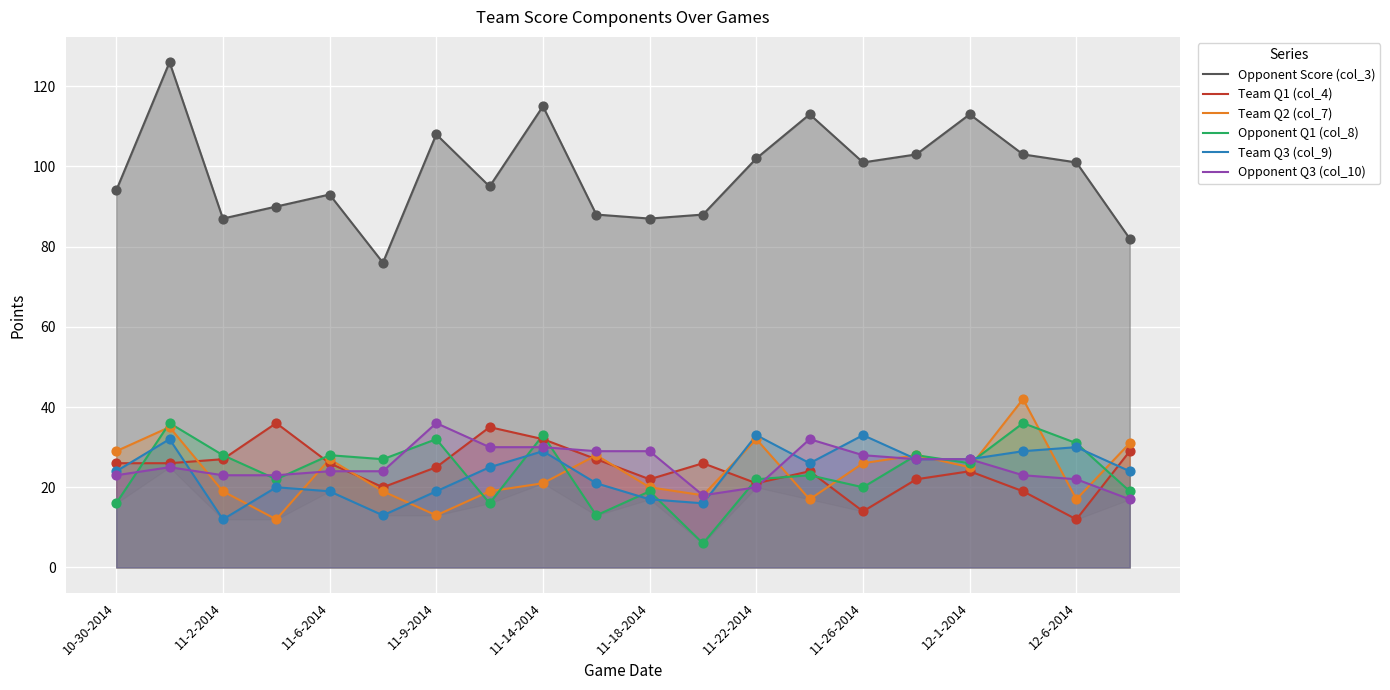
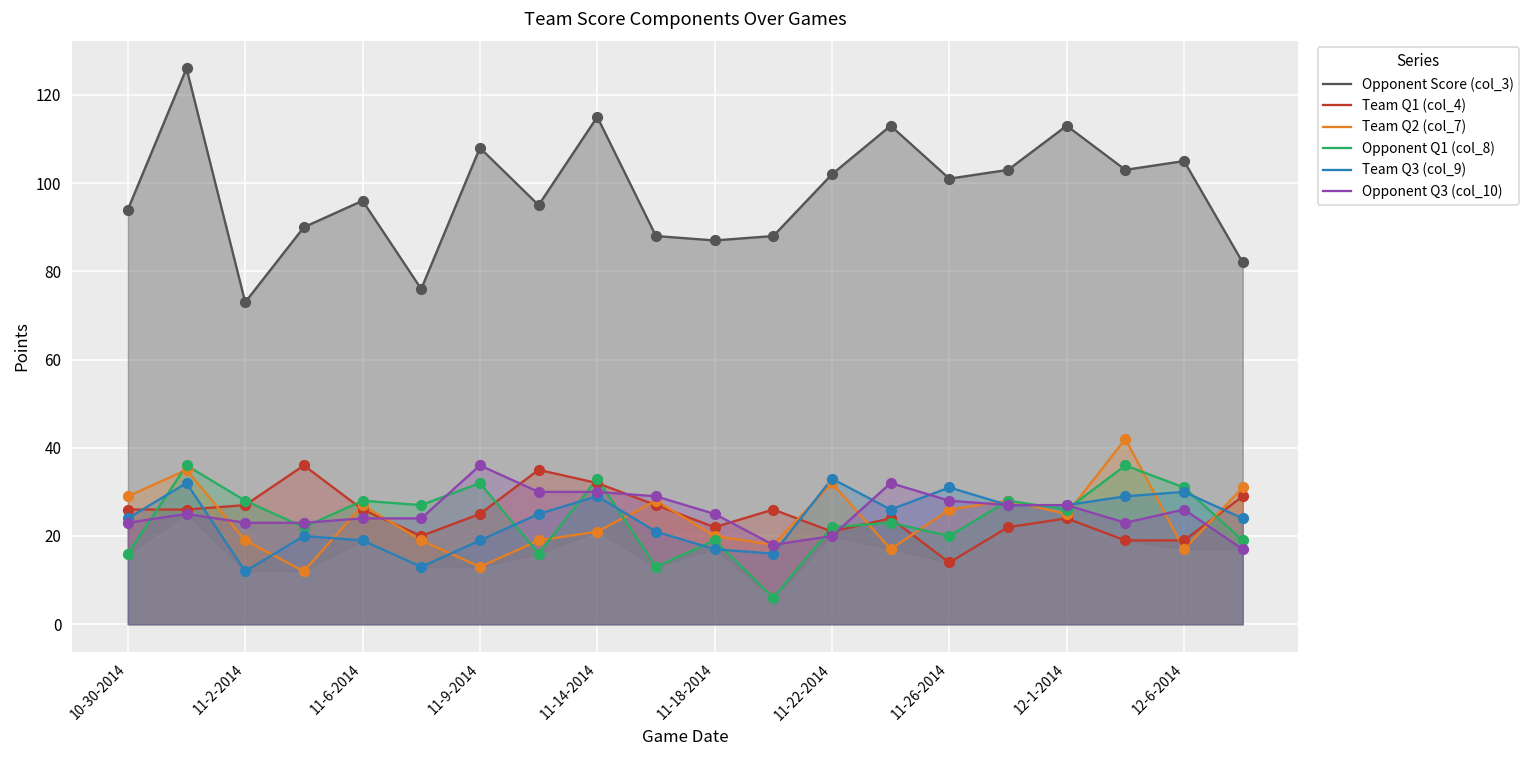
  {
    "Opponent Score (col_3)": {
      "10-30-2014": 94,
-     "11-2-2014": 87,
-     "11-6-2014": 93,
+     "11-2-2014": 73,
+     "11-6-2014": 96,
      "11-9-2014": 108,
      "11-14-2014": 115,
      "11-18-2014": 87,
      "11-22-2014": 102,
      "11-26-2014": 101,
      "12-1-2014": 113,
-     "12-6-2014": 101
+     "12-6-2014": 105
    },
    "Team Q1 (col_4)": {
      "10-30-2014": 26,
      "11-2-2014": 27,
      "11-6-2014": 26,
      "11-9-2014": 25,
      "11-14-2014": 32,
      "11-18-2014": 22,
      "11-22-2014": 21,
      "11-26-2014": 14,
      "12-1-2014": 24,
-     "12-6-2014": 12
+     "12-6-2014": 19
    },
    "Team Q2 (col_7)": {
      "10-30-2014": 29,
      "11-2-2014": 19,
      "11-6-2014": 27,
      "11-9-2014": 13,
      "11-14-2014": 21,
      "11-18-2014": 20,
      "11-22-2014": 32,
      "11-26-2014": 26,
      "12-1-2014": 25,
      "12-6-2014": 17
    },
    "Opponent Q1 (col_8)": {
      "10-30-2014": 16,
      "11-2-2014": 28,
      "11-6-2014": 28,
      "11-9-2014": 32,
      "11-14-2014": 33,
      "11-18-2014": 19,
      "11-22-2014": 22,
      "11-26-2014": 20,
      "12-1-2014": 26,
      "12-6-2014": 31
    },
    "Team Q3 (col_9)": {
      "10-30-2014": 24,
      "11-2-2014": 12,
      "11-6-2014": 19,
      "11-9-2014": 19,
      "11-14-2014": 29,
      "11-18-2014": 17,
      "11-22-2014": 33,
-     "11-26-2014": 33,
+     "11-26-2014": 31,
      "12-6-2014": 30
    },
    "Opponent Q3 (col_10)": {
      "10-30-2014": 23,
      "11-2-2014": 23,
      "11-6-2014": 24,
      "11-9-2014": 36,
      "11-14-2014": 30,
-     "11-18-2014": 29,
+     "11-18-2014": 25,
      "11-22-2014": 20,
      "11-26-2014": 28,
-     "12-6-2014": 22
+     "12-6-2014": 26
    }
  }
